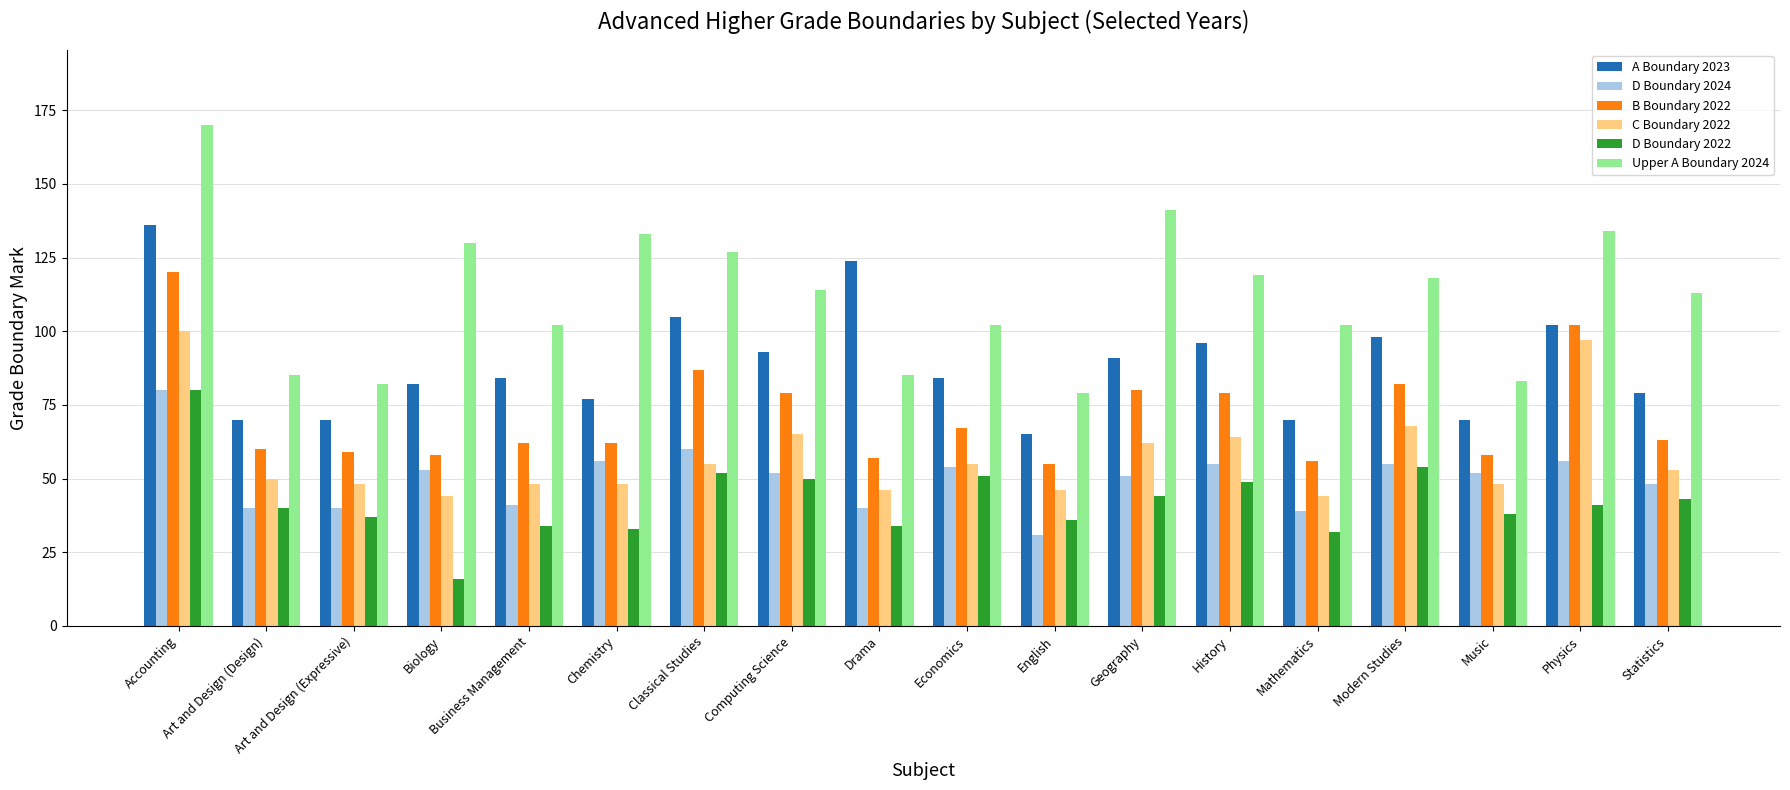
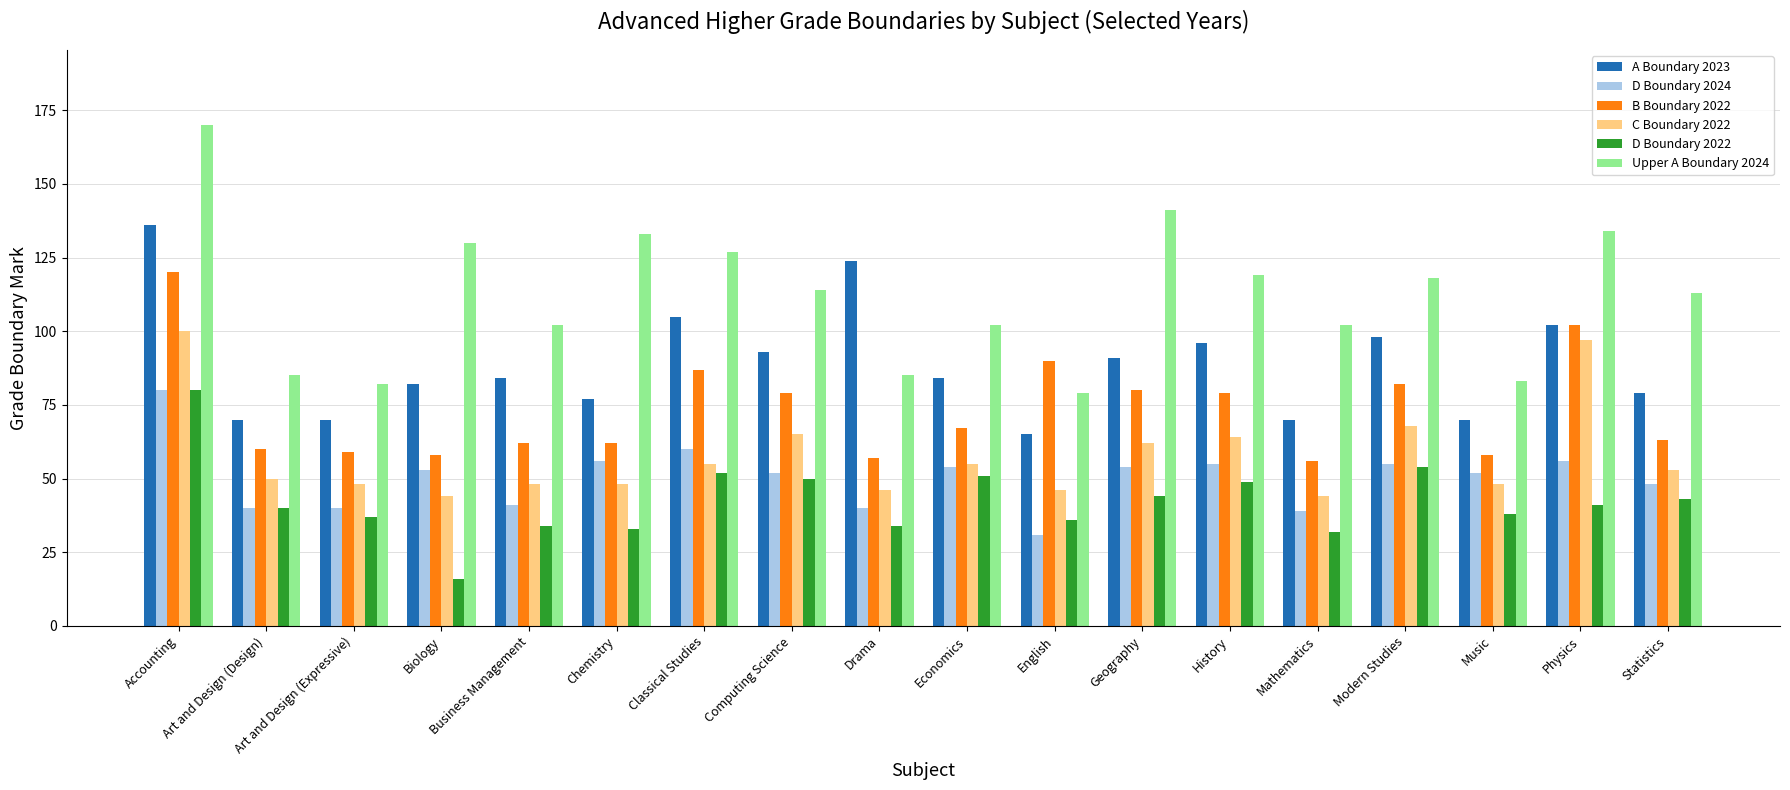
  {
    "A Boundary 2023": {
      "Accounting": 136,
      "Art and Design (Design)": 70,
      "Art and Design (Expressive)": 70,
      "Biology": 82,
      "Business Management": 84,
      "Chemistry": 77,
      "Classical Studies": 105,
      "Computing Science": 93,
      "Drama": 124,
      "Economics": 84,
      "English": 65,
      "Geography": 91,
      "History": 96,
      "Mathematics": 70,
      "Modern Studies": 98,
      "Music": 70,
      "Physics": 102,
      "Statistics": 79
    },
    "D Boundary 2024": {
      "Accounting": 80,
      "Art and Design (Design)": 40,
      "Art and Design (Expressive)": 40,
      "Biology": 53,
      "Business Management": 41,
      "Chemistry": 56,
      "Classical Studies": 60,
      "Computing Science": 52,
      "Drama": 40,
      "Economics": 54,
      "English": 31,
-     "Geography": 51,
+     "Geography": 54,
      "History": 55,
      "Mathematics": 39,
      "Modern Studies": 55,
      "Music": 52,
      "Physics": 56,
      "Statistics": 48
    },
    "B Boundary 2022": {
      "Accounting": 120,
      "Art and Design (Design)": 60,
      "Art and Design (Expressive)": 59,
      "Biology": 58,
      "Business Management": 62,
      "Chemistry": 62,
      "Classical Studies": 87,
      "Computing Science": 79,
      "Drama": 57,
      "Economics": 67,
-     "English": 55,
+     "English": 90,
      "Geography": 80,
      "History": 79,
      "Mathematics": 56,
      "Modern Studies": 82,
      "Music": 58,
      "Physics": 102,
      "Statistics": 63
    },
    "C Boundary 2022": {
      "Accounting": 100,
      "Art and Design (Design)": 50,
      "Art and Design (Expressive)": 48,
      "Biology": 44,
      "Business Management": 48,
      "Chemistry": 48,
      "Classical Studies": 55,
      "Computing Science": 65,
      "Drama": 46,
      "Economics": 55,
      "English": 46,
      "Geography": 62,
      "History": 64,
      "Mathematics": 44,
      "Modern Studies": 68,
      "Music": 48,
      "Physics": 97,
      "Statistics": 53
    },
    "D Boundary 2022": {
      "Accounting": 80,
      "Art and Design (Design)": 40,
      "Art and Design (Expressive)": 37,
      "Biology": 16,
      "Business Management": 34,
      "Chemistry": 33,
      "Classical Studies": 52,
      "Computing Science": 50,
      "Drama": 34,
      "Economics": 51,
      "English": 36,
      "Geography": 44,
      "History": 49,
      "Mathematics": 32,
      "Modern Studies": 54,
      "Music": 38,
      "Physics": 41,
      "Statistics": 43
    },
    "Upper A Boundary 2024": {
      "Accounting": 170,
      "Art and Design (Design)": 85,
      "Art and Design (Expressive)": 82,
      "Biology": 130,
      "Business Management": 102,
      "Chemistry": 133,
      "Classical Studies": 127,
      "Computing Science": 114,
      "Drama": 85,
      "Economics": 102,
      "English": 79,
      "Geography": 141,
      "History": 119,
      "Mathematics": 102,
      "Modern Studies": 118,
      "Music": 83,
      "Physics": 134,
      "Statistics": 113
    }
  }
